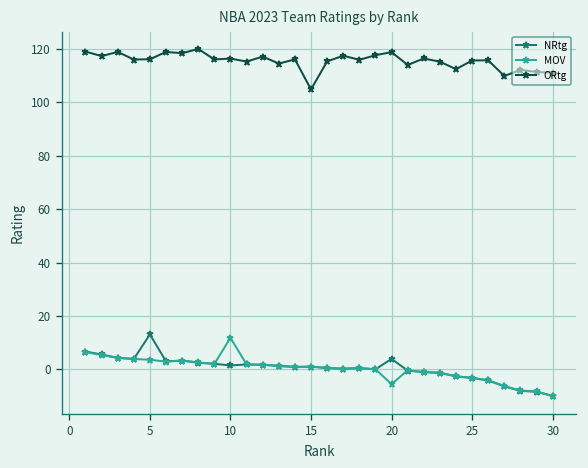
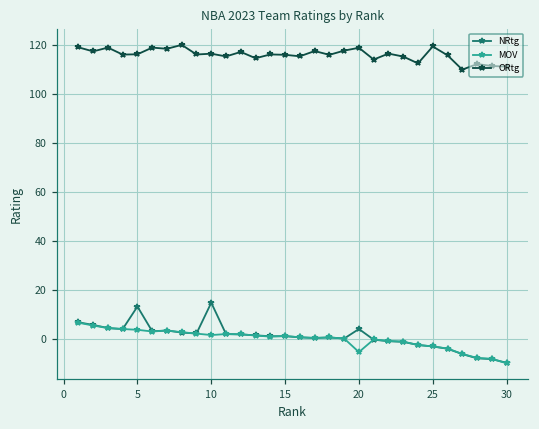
  {
    "NRtg": {
      "5": 13,
-     "10": 2,
+     "10": 15,
      "20": 4
    },
    "MOV": {
      "5": 4,
-     "10": 12,
+     "10": 1,
      "20": -5
    },
    "ORtg": {
      "5": 116,
      "10": 116,
-     "15": 105,
+     "15": 116,
      "20": 119,
-     "25": 116
+     "25": 119
    }
  }
